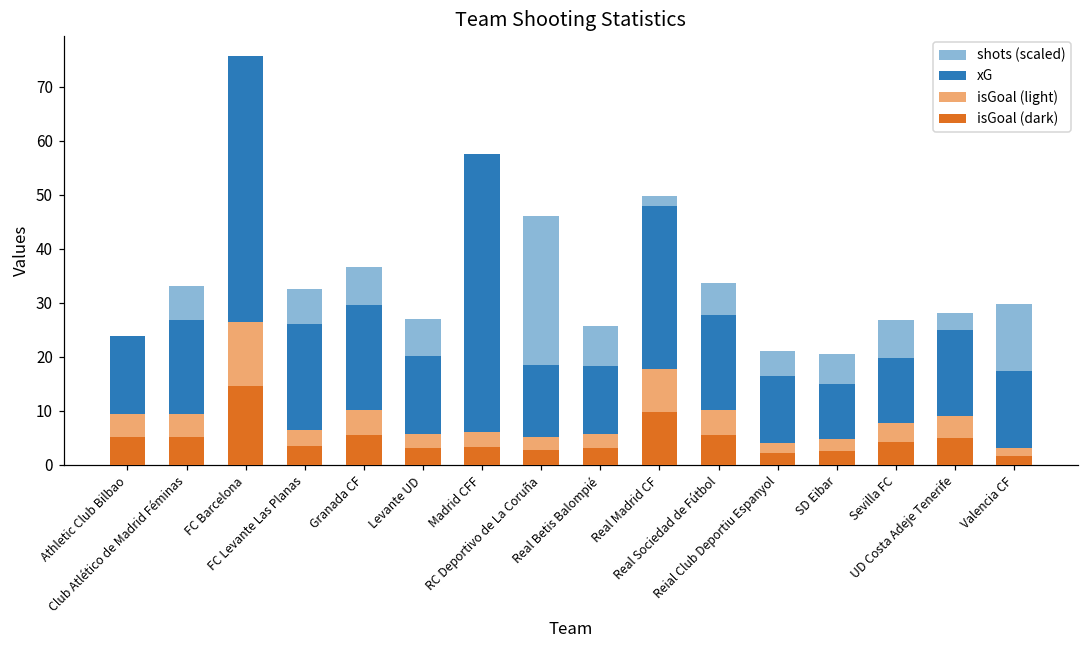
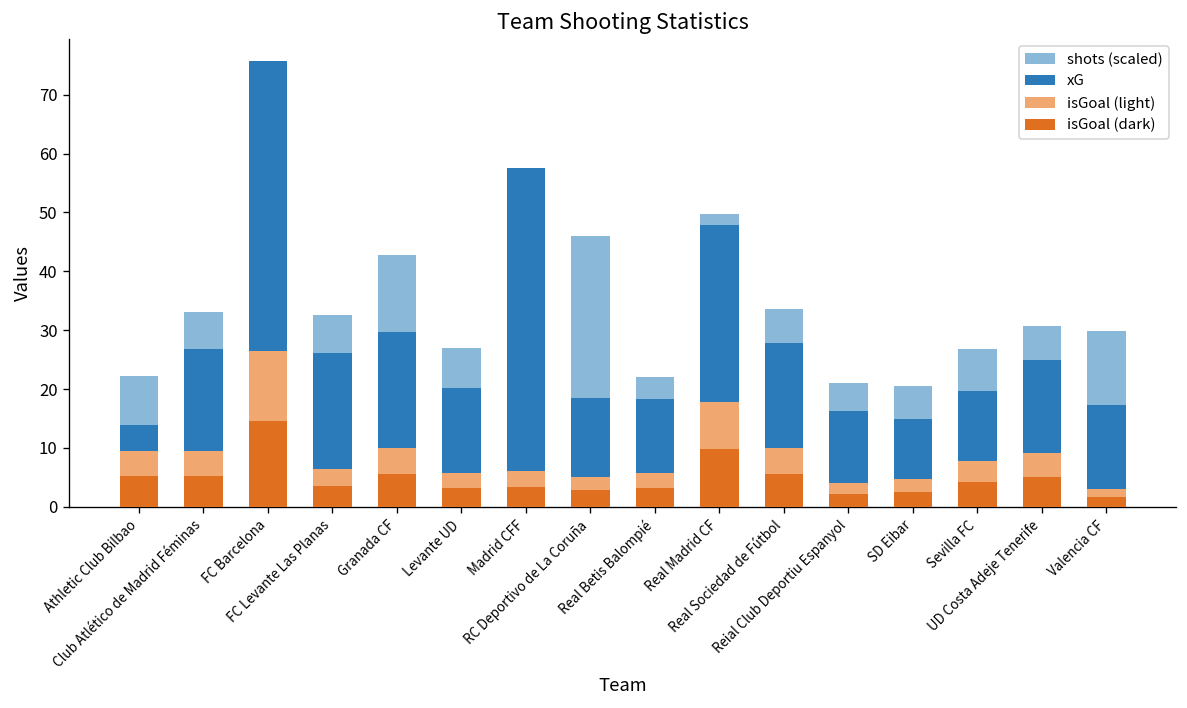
  {
    "shots (scaled)": {
      "Club Atlético de Madrid Féminas": 33,
      "FC Barcelona": 76,
      "FC Levante Las Planas": 33,
-     "Granada CF": 37,
+     "Granada CF": 43,
      "Levante UD": 27,
      "RC Deportivo de La Coruña": 46,
-     "Real Betis Balompié": 26,
+     "Real Betis Balompié": 22,
      "Real Madrid CF": 50,
      "Real Sociedad de Fútbol": 34,
      "Reial Club Deportiu Espanyol": 21,
      "SD Eibar": 21,
      "Sevilla FC": 27,
-     "UD Costa Adeje Tenerife": 28,
+     "UD Costa Adeje Tenerife": 31,
      "Valencia CF": 30
    },
    "xG": {
-     "Athletic Club Bilbao": 24,
+     "Athletic Club Bilbao": 14,
      "FC Barcelona": 76,
      "Madrid CFF": 58
    }
  }
